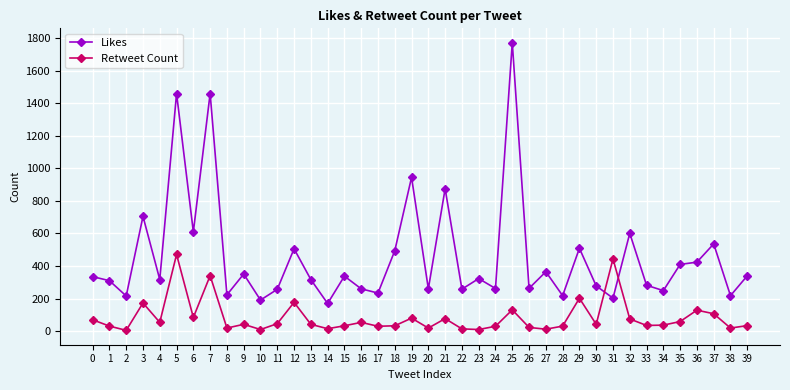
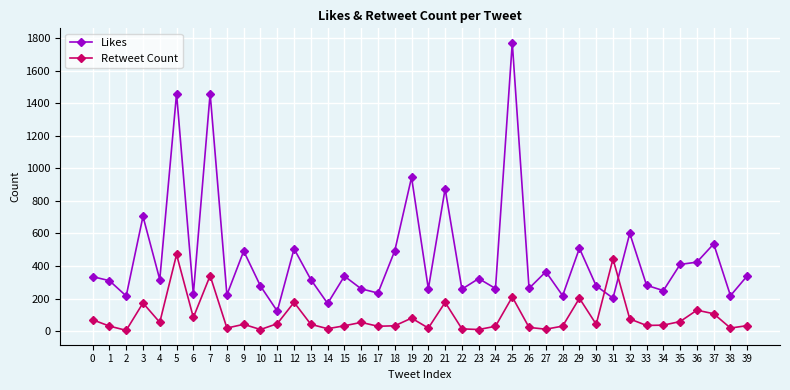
  {
    "Likes": {
      "0": 340,
      "1": 310,
      "2": 220,
      "3": 710,
      "4": 320,
      "5": 1460,
-     "6": 610,
+     "6": 230,
      "7": 1460,
      "8": 220,
-     "9": 350,
-     "10": 190,
-     "11": 260,
+     "9": 490,
+     "10": 280,
+     "11": 120,
      "12": 510,
      "13": 320,
      "14": 170,
      "15": 340,
      "16": 260,
      "17": 230,
      "18": 490,
      "19": 950,
      "20": 260,
      "21": 880,
      "22": 260,
      "23": 320,
      "24": 260,
      "25": 1770,
      "26": 260,
      "27": 370,
      "28": 220,
      "29": 510,
      "30": 280,
      "31": 200,
      "32": 600,
      "33": 280,
      "34": 250,
      "35": 410,
      "36": 420,
      "37": 540,
      "38": 220,
      "39": 340
    },
    "Retweet Count": {
      "0": 70,
      "1": 30,
      "2": 10,
      "3": 170,
      "4": 50,
      "5": 470,
      "6": 80,
      "7": 340,
      "8": 20,
      "9": 40,
      "10": 10,
      "11": 50,
      "12": 180,
      "13": 40,
      "14": 20,
      "15": 30,
      "16": 50,
      "17": 30,
      "18": 30,
      "19": 80,
      "20": 20,
-     "21": 80,
+     "21": 180,
      "22": 10,
      "23": 10,
      "24": 30,
-     "25": 130,
+     "25": 210,
      "26": 20,
      "27": 10,
      "28": 30,
      "29": 200,
      "30": 40,
      "31": 440,
      "32": 80,
      "33": 40,
      "34": 40,
      "35": 60,
      "36": 130,
      "37": 110,
      "38": 20,
      "39": 30
    }
  }
